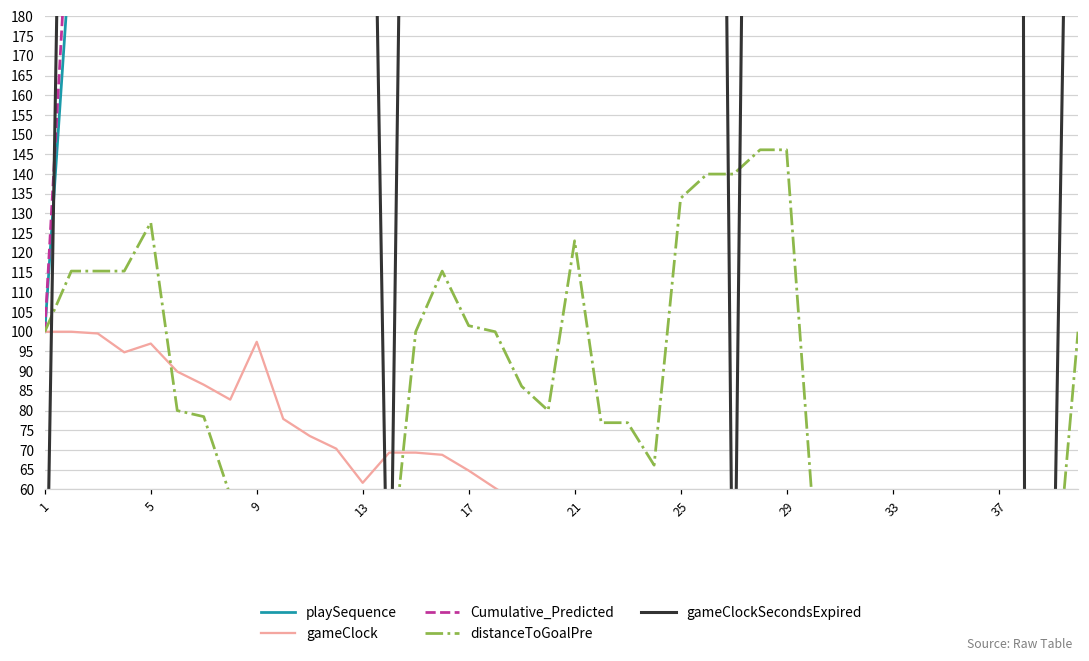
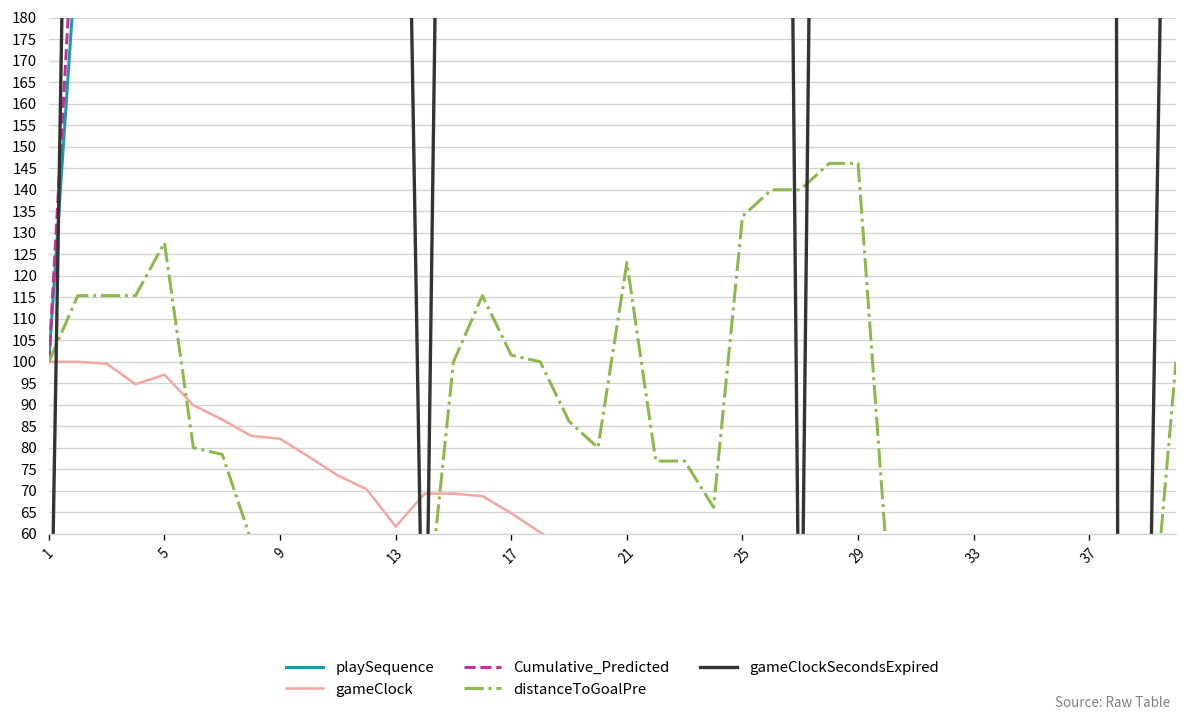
  {
    "gameClock": {
      "5": 97,
-     "9": 97,
+     "9": 82,
      "13": 62,
      "17": 65
    },
    "distanceToGoalPre": {
      "5": 128,
      "17": 102,
      "21": 123,
      "25": 134,
      "29": 146
    }
  }
